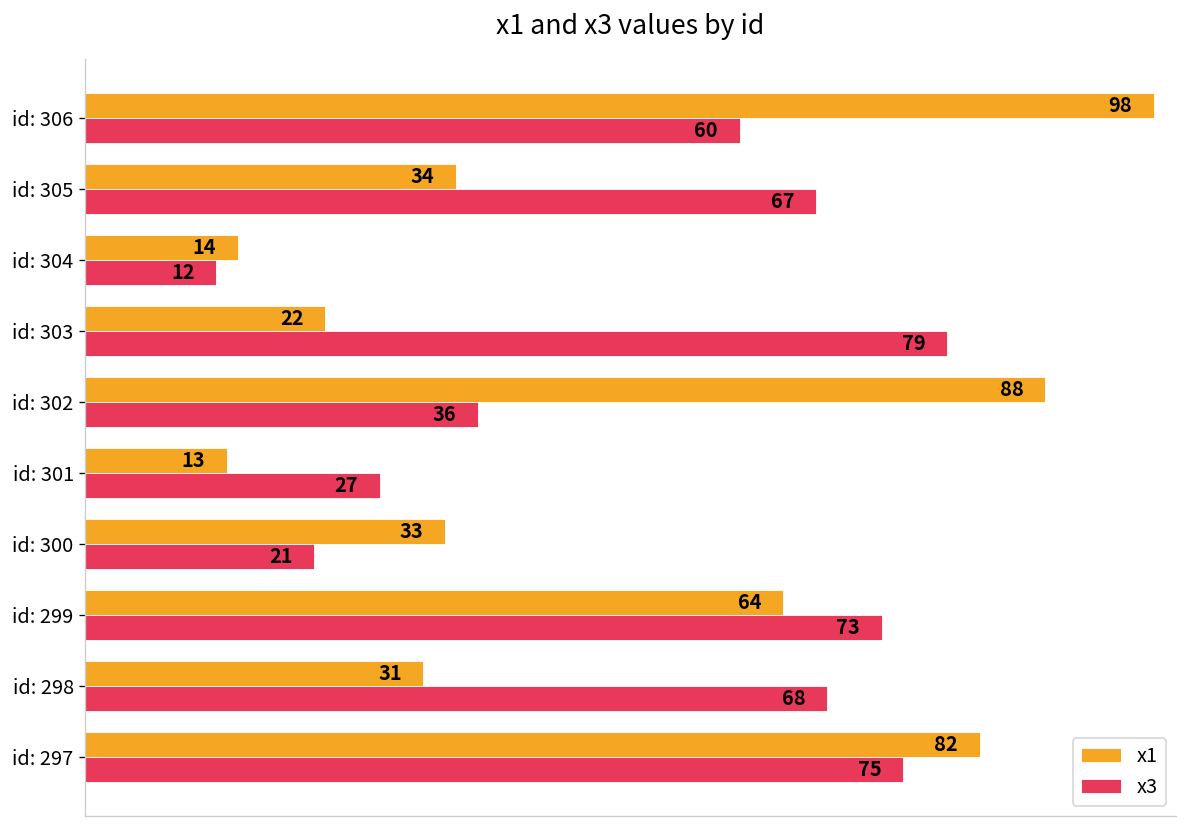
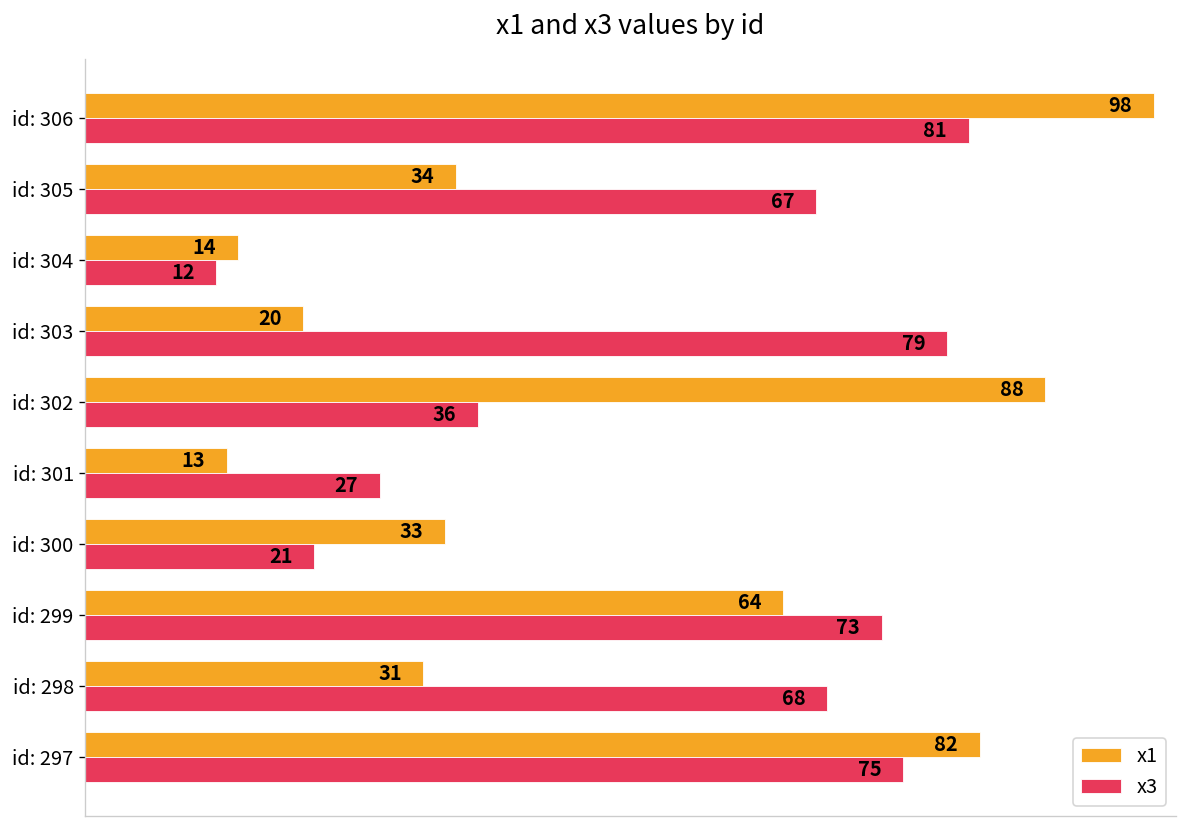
  {
    "x1": {
      "id: 306": 98,
      "id: 305": 34,
      "id: 304": 14,
-     "id: 303": 22,
+     "id: 303": 20,
      "id: 302": 88,
      "id: 301": 13,
      "id: 300": 33,
      "id: 299": 64,
      "id: 298": 31,
      "id: 297": 82
    },
    "x3": {
-     "id: 306": 60,
+     "id: 306": 81,
      "id: 305": 67,
      "id: 304": 12,
      "id: 303": 79,
      "id: 302": 36,
      "id: 301": 27,
      "id: 300": 21,
      "id: 299": 73,
      "id: 298": 68,
      "id: 297": 75
    }
  }
